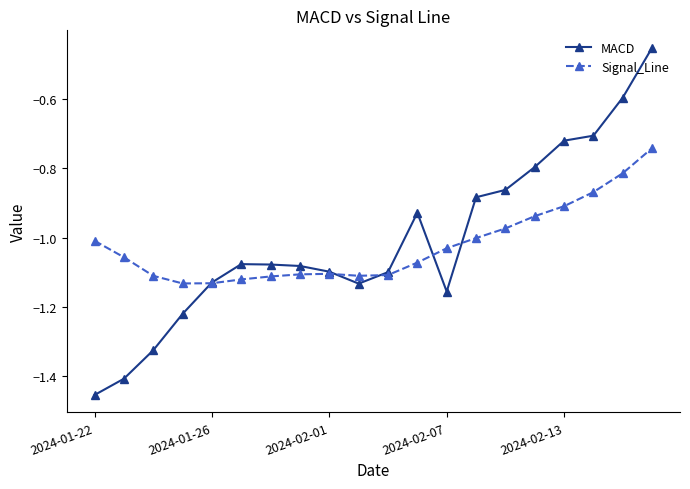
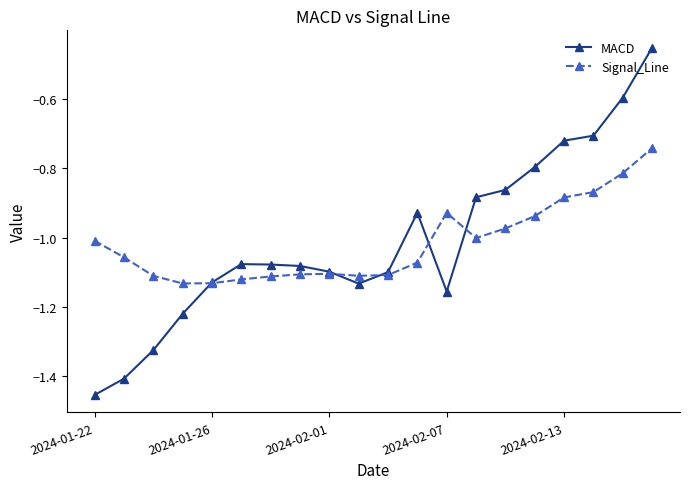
  {
    "MACD": {
      "2024-01-22": -1.46,
      "2024-02-07": -1.16,
      "2024-02-13": -0.72
    },
    "Signal_Line": {
      "2024-01-22": -1.01,
-     "2024-02-07": -1.03,
-     "2024-02-13": -0.91
+     "2024-02-07": -0.93,
+     "2024-02-13": -0.88
    }
  }
